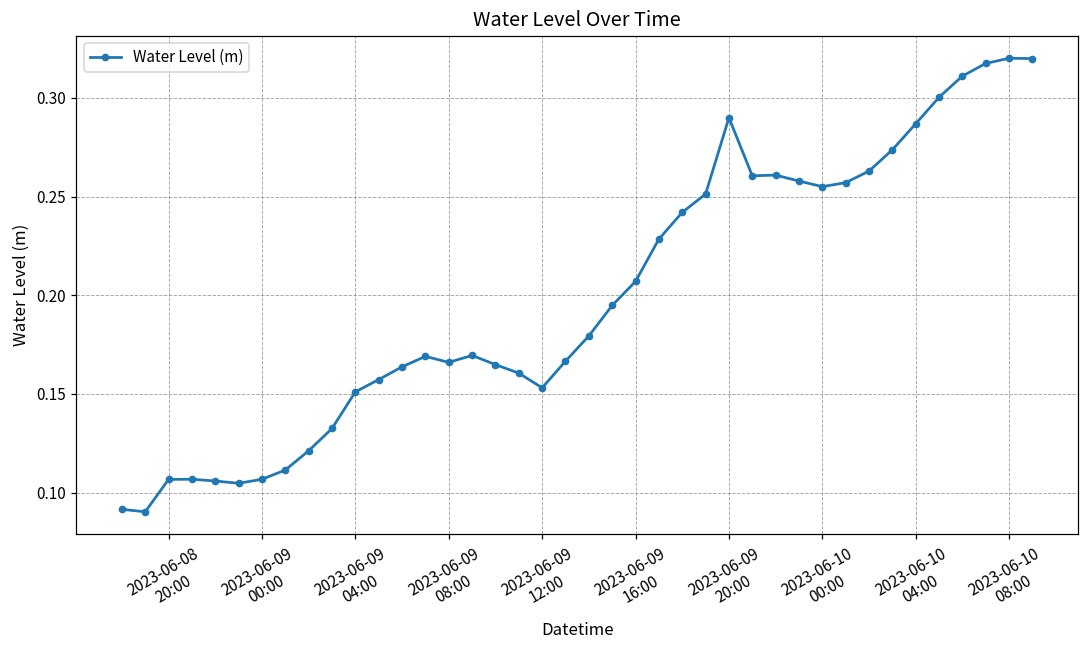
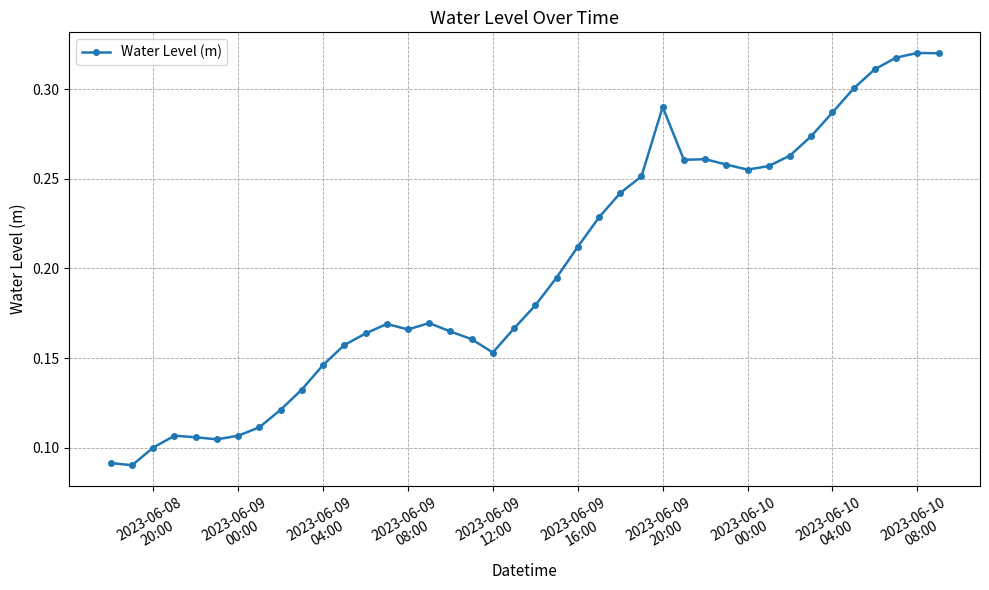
  {
-   "2023-06-08 20:00": 0.107,
+   "2023-06-08 20:00": 0.100,
    "2023-06-09 00:00": 0.107,
-   "2023-06-09 04:00": 0.151,
+   "2023-06-09 04:00": 0.146,
    "2023-06-09 08:00": 0.166,
    "2023-06-09 12:00": 0.153,
-   "2023-06-09 16:00": 0.207,
+   "2023-06-09 16:00": 0.212,
    "2023-06-09 20:00": 0.290,
    "2023-06-10 00:00": 0.255,
    "2023-06-10 04:00": 0.287,
    "2023-06-10 08:00": 0.320
  }
